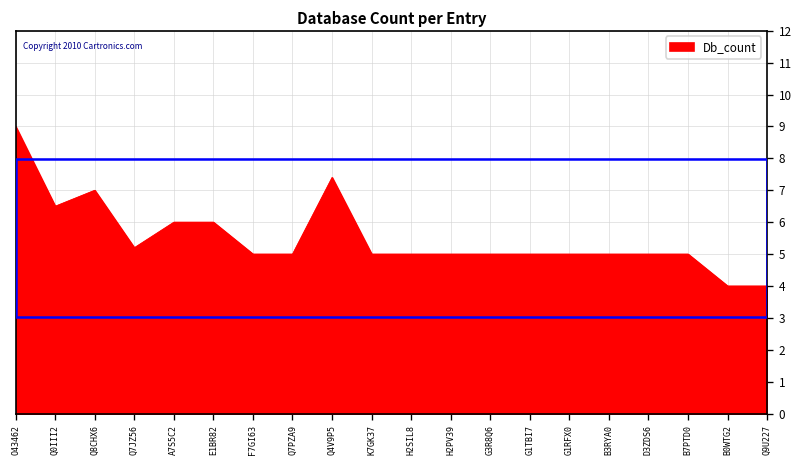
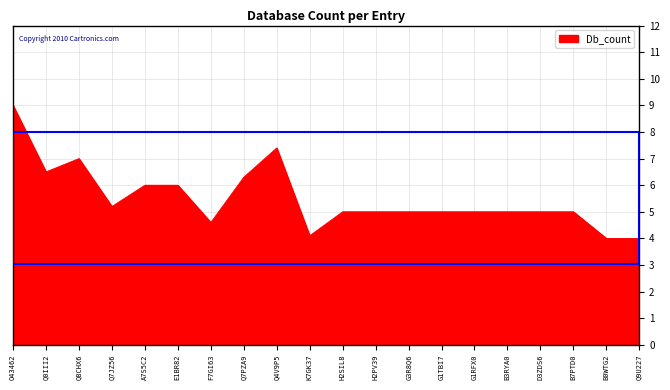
  {
    "O43462": 9.0,
    "Q0III2": 6.5,
    "Q8CHX6": 7.0,
    "Q7JZ56": 5.2,
    "A7S5C2": 6.0,
    "E1BR82": 6.0,
-   "F7GI63": 5.0,
-   "Q7PZA9": 5.0,
+   "F7GI63": 4.6,
+   "Q7PZA9": 6.3,
    "Q4V9P5": 7.4,
-   "K7GK37": 5.0,
+   "K7GK37": 4.1,
    "H2SIL8": 5.0,
    "H2PV39": 5.0,
    "G3R8Q6": 5.0,
    "G1TBI7": 5.0,
    "G1RFX0": 5.0,
    "B3RYA0": 5.0,
    "D3ZDS6": 5.0,
    "B7PTD0": 5.0,
    "B0WTG2": 4.0,
    "Q9U227": 4.0
  }
